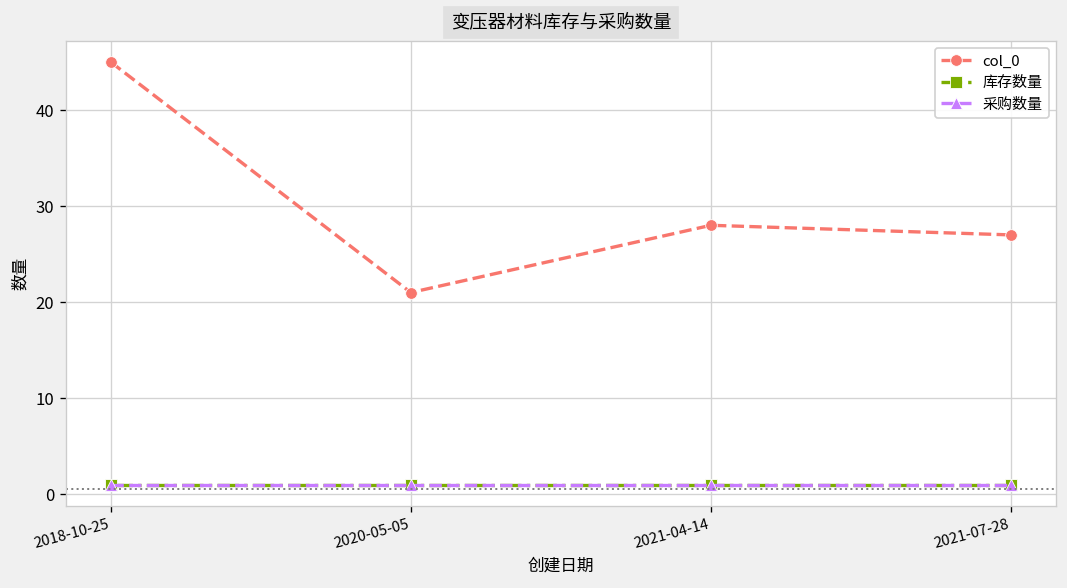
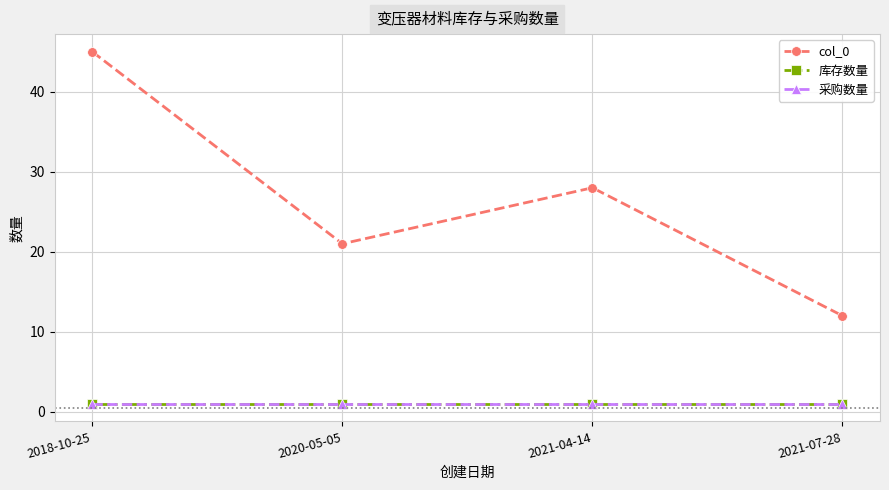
  {
    "col_0": {
      "2018-10-25": 45,
      "2020-05-05": 21,
      "2021-04-14": 28,
-     "2021-07-28": 27
+     "2021-07-28": 12
    },
    "采购数量": {
      "2018-10-25": 1,
      "2020-05-05": 1,
      "2021-04-14": 1,
      "2021-07-28": 1
    }
  }
